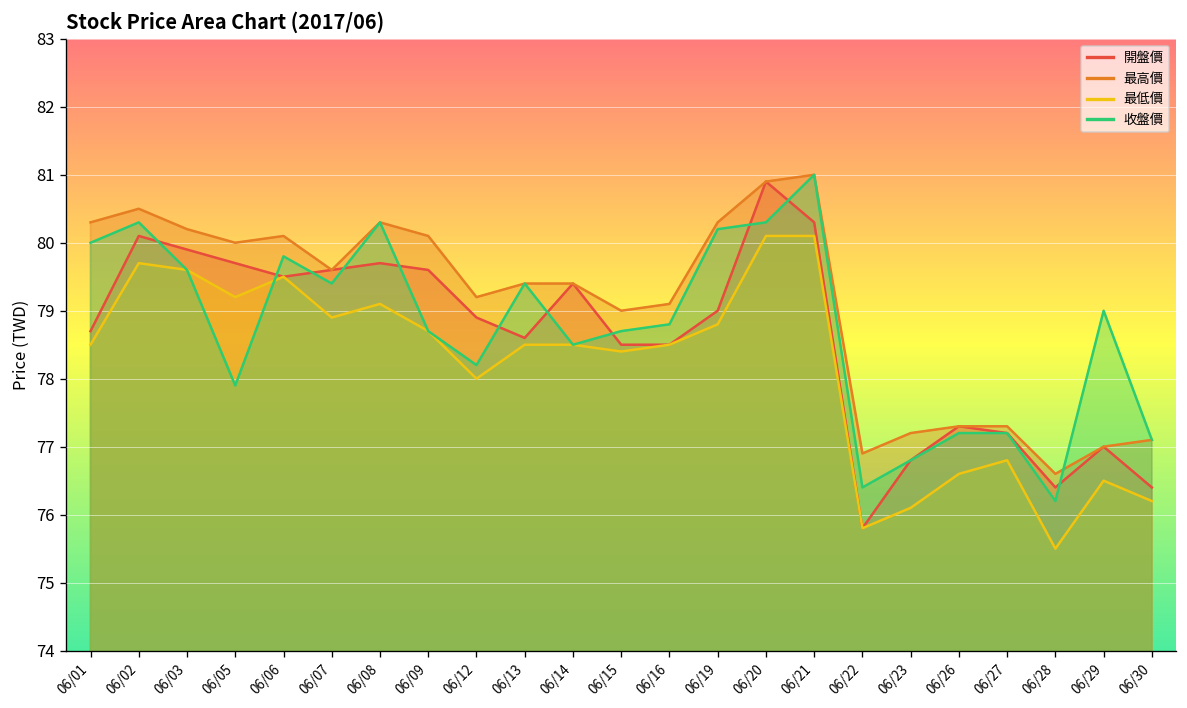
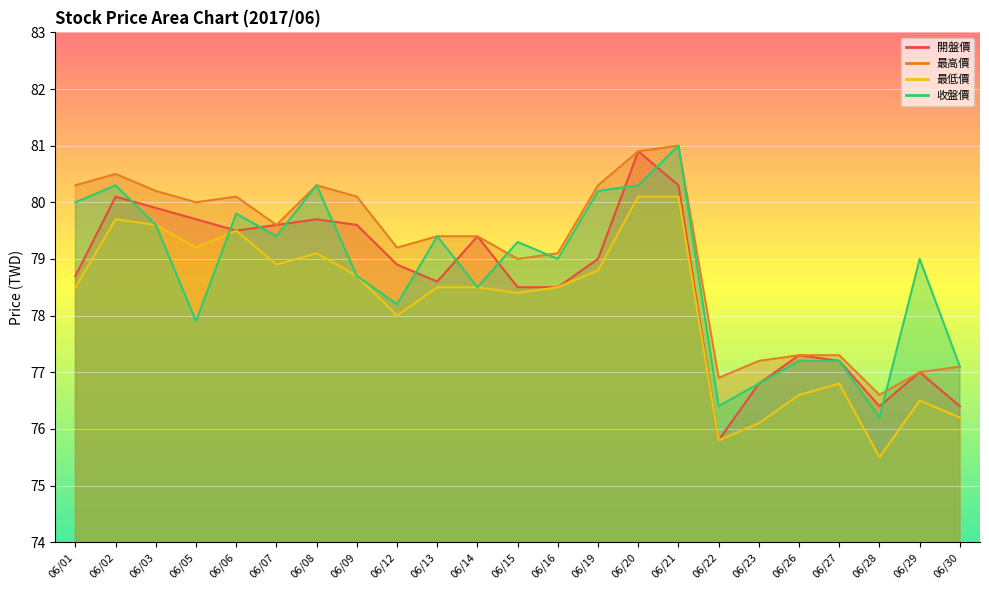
  {
    "收盤價": {
      "06/01": 80.0,
      "06/02": 80.3,
      "06/05": 77.9,
      "06/06": 79.8,
      "06/07": 79.4,
      "06/12": 78.2,
-     "06/15": 78.7,
-     "06/16": 78.8,
+     "06/15": 79.3,
+     "06/16": 79.0,
      "06/19": 80.2,
      "06/20": 80.3,
      "06/22": 76.4,
      "06/26": 77.2,
      "06/28": 76.2,
      "06/29": 79.0
    }
  }
